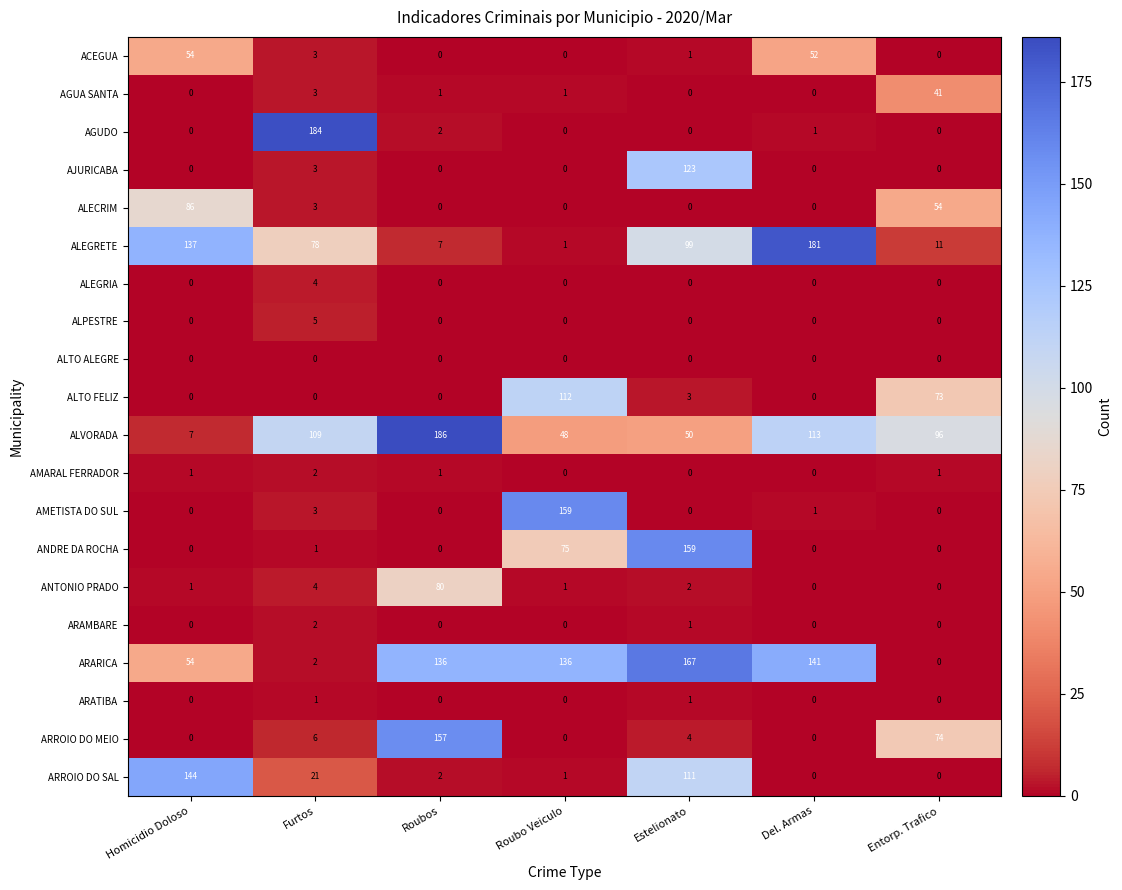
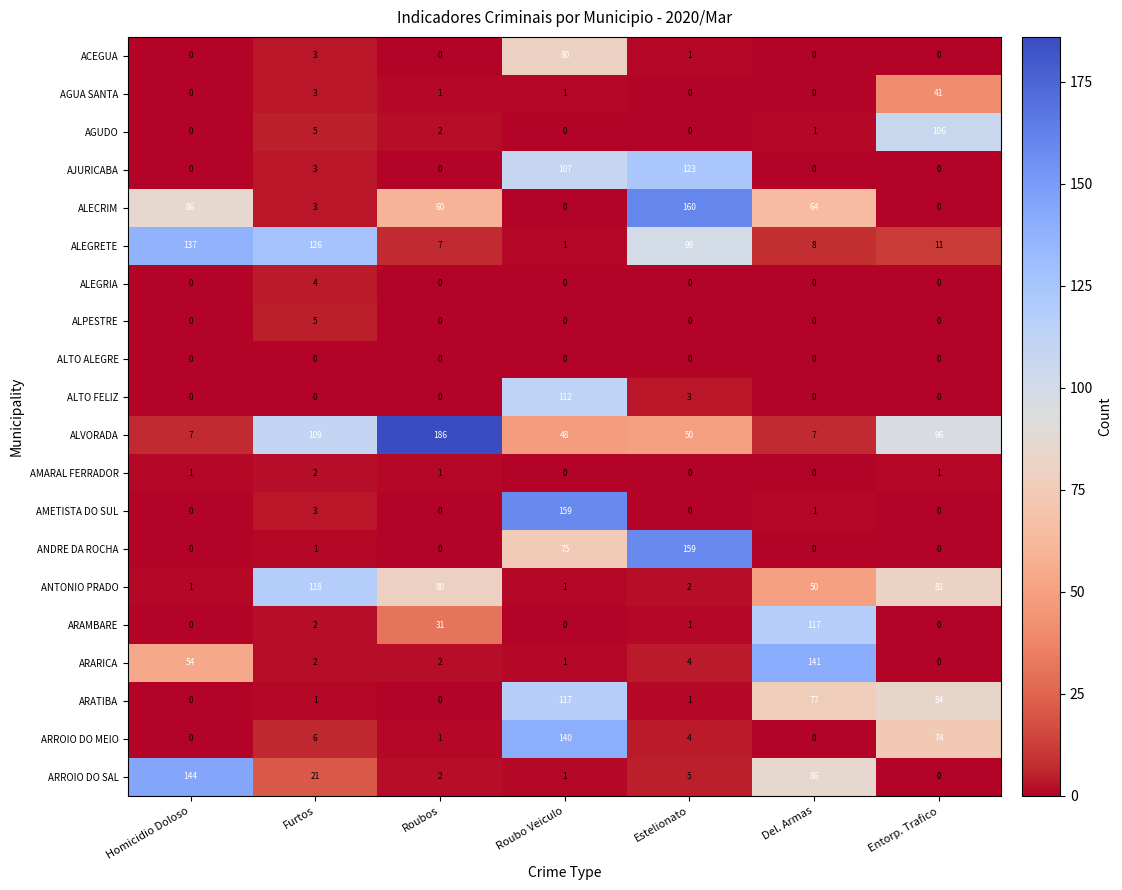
  {
    "ACEGUA": {
-     "Homicidio Doloso": 54,
+     "Homicidio Doloso": 0,
      "Furtos": 3,
      "Roubos": 0,
-     "Roubo Veiculo": 0,
+     "Roubo Veiculo": 80,
      "Estelionato": 1,
-     "Del. Armas": 52,
+     "Del. Armas": 0,
      "Entorp. Trafico": 0
    },
    "AGUA SANTA": {
      "Homicidio Doloso": 0,
      "Furtos": 3,
      "Roubos": 1,
      "Roubo Veiculo": 1,
      "Estelionato": 0,
      "Del. Armas": 0,
      "Entorp. Trafico": 41
    },
    "AGUDO": {
      "Homicidio Doloso": 0,
-     "Furtos": 184,
+     "Furtos": 5,
      "Roubos": 2,
      "Roubo Veiculo": 0,
      "Estelionato": 0,
      "Del. Armas": 1,
-     "Entorp. Trafico": 0
+     "Entorp. Trafico": 106
    },
    "AJURICABA": {
      "Homicidio Doloso": 0,
      "Furtos": 3,
      "Roubos": 0,
-     "Roubo Veiculo": 0,
+     "Roubo Veiculo": 107,
      "Estelionato": 123,
      "Del. Armas": 0,
      "Entorp. Trafico": 0
    },
    "ALECRIM": {
      "Homicidio Doloso": 86,
      "Furtos": 3,
-     "Roubos": 0,
+     "Roubos": 60,
      "Roubo Veiculo": 0,
-     "Estelionato": 0,
-     "Del. Armas": 0,
-     "Entorp. Trafico": 54
+     "Estelionato": 160,
+     "Del. Armas": 64,
+     "Entorp. Trafico": 0
    },
    "ALEGRETE": {
      "Homicidio Doloso": 137,
-     "Furtos": 78,
+     "Furtos": 126,
      "Roubos": 7,
      "Roubo Veiculo": 1,
-     "Del. Armas": 181,
+     "Del. Armas": 8,
      "Entorp. Trafico": 11
    },
    "ALEGRIA": {
      "Homicidio Doloso": 0,
      "Furtos": 4,
      "Roubos": 0,
      "Roubo Veiculo": 0,
      "Estelionato": 0,
      "Del. Armas": 0,
      "Entorp. Trafico": 0
    },
    "ALPESTRE": {
      "Homicidio Doloso": 0,
      "Furtos": 5,
      "Roubos": 0,
      "Roubo Veiculo": 0,
      "Estelionato": 0,
      "Del. Armas": 0,
      "Entorp. Trafico": 0
    },
    "ALTO ALEGRE": {
      "Homicidio Doloso": 0,
      "Furtos": 0,
      "Roubos": 0,
      "Roubo Veiculo": 0,
      "Estelionato": 0,
      "Del. Armas": 0,
      "Entorp. Trafico": 0
    },
    "ALTO FELIZ": {
      "Homicidio Doloso": 0,
      "Furtos": 0,
      "Roubos": 0,
      "Roubo Veiculo": 112,
      "Estelionato": 3,
      "Del. Armas": 0,
-     "Entorp. Trafico": 73
+     "Entorp. Trafico": 0
    },
    "ALVORADA": {
      "Homicidio Doloso": 7,
      "Furtos": 109,
      "Roubos": 186,
      "Roubo Veiculo": 48,
      "Estelionato": 50,
-     "Del. Armas": 113
+     "Del. Armas": 7
    },
    "AMARAL FERRADOR": {
      "Homicidio Doloso": 1,
      "Furtos": 2,
      "Roubos": 1,
      "Roubo Veiculo": 0,
      "Estelionato": 0,
      "Del. Armas": 0,
      "Entorp. Trafico": 1
    },
    "AMETISTA DO SUL": {
      "Homicidio Doloso": 0,
      "Furtos": 3,
      "Roubos": 0,
      "Roubo Veiculo": 159,
      "Estelionato": 0,
      "Del. Armas": 1,
      "Entorp. Trafico": 0
    },
    "ANDRE DA ROCHA": {
      "Homicidio Doloso": 0,
      "Furtos": 1,
      "Roubos": 0,
      "Roubo Veiculo": 75,
      "Estelionato": 159,
      "Del. Armas": 0,
      "Entorp. Trafico": 0
    },
    "ANTONIO PRADO": {
      "Homicidio Doloso": 1,
-     "Furtos": 4,
+     "Furtos": 118,
      "Roubos": 80,
      "Roubo Veiculo": 1,
      "Estelionato": 2,
-     "Del. Armas": 0,
-     "Entorp. Trafico": 0
+     "Del. Armas": 50,
+     "Entorp. Trafico": 81
    },
    "ARAMBARE": {
      "Homicidio Doloso": 0,
      "Furtos": 2,
-     "Roubos": 0,
+     "Roubos": 31,
      "Roubo Veiculo": 0,
      "Estelionato": 1,
-     "Del. Armas": 0,
+     "Del. Armas": 117,
      "Entorp. Trafico": 0
    },
    "ARARICA": {
      "Homicidio Doloso": 54,
      "Furtos": 2,
-     "Roubos": 136,
-     "Roubo Veiculo": 136,
-     "Estelionato": 167,
+     "Roubos": 2,
+     "Roubo Veiculo": 1,
+     "Estelionato": 4,
      "Del. Armas": 141,
      "Entorp. Trafico": 0
    },
    "ARATIBA": {
      "Homicidio Doloso": 0,
      "Furtos": 1,
      "Roubos": 0,
-     "Roubo Veiculo": 0,
+     "Roubo Veiculo": 117,
      "Estelionato": 1,
-     "Del. Armas": 0,
-     "Entorp. Trafico": 0
+     "Del. Armas": 77,
+     "Entorp. Trafico": 84
    },
    "ARROIO DO MEIO": {
      "Homicidio Doloso": 0,
      "Furtos": 6,
-     "Roubos": 157,
-     "Roubo Veiculo": 0,
+     "Roubos": 1,
+     "Roubo Veiculo": 140,
      "Estelionato": 4,
      "Del. Armas": 0,
      "Entorp. Trafico": 74
    },
    "ARROIO DO SAL": {
      "Homicidio Doloso": 144,
      "Furtos": 21,
      "Roubos": 2,
      "Roubo Veiculo": 1,
-     "Estelionato": 111,
-     "Del. Armas": 0,
+     "Estelionato": 5,
+     "Del. Armas": 86,
      "Entorp. Trafico": 0
    }
  }
